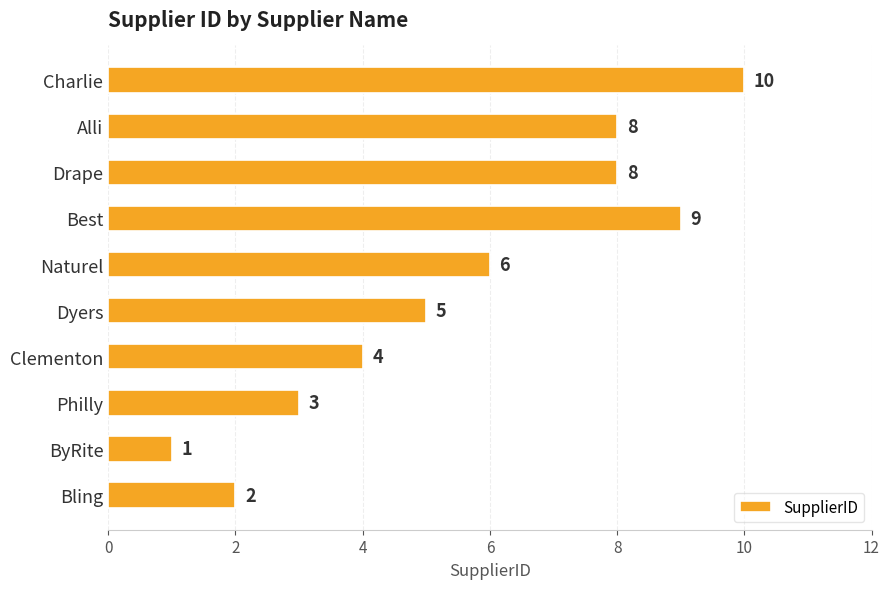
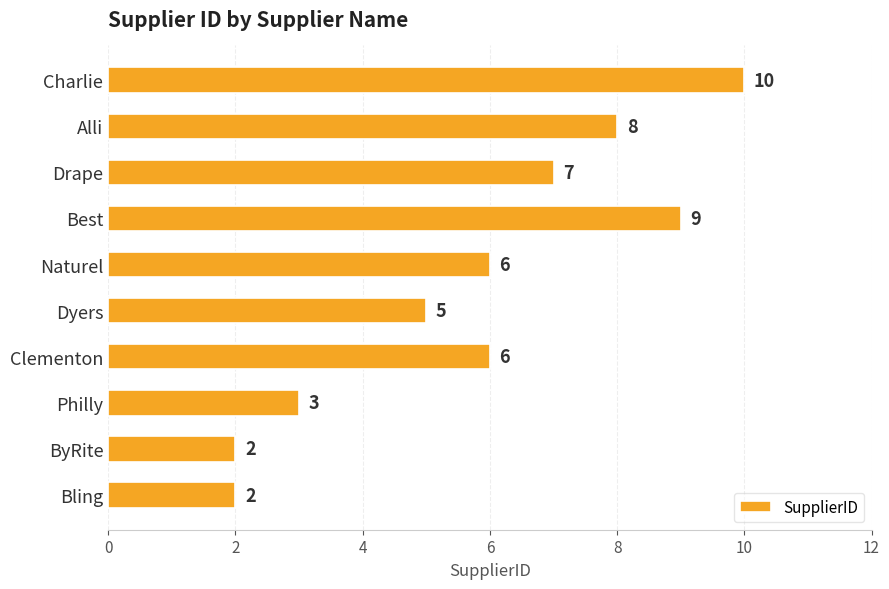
  {
    "Charlie": 10,
    "Alli": 8,
-   "Drape": 8,
+   "Drape": 7,
    "Best": 9,
    "Naturel": 6,
    "Dyers": 5,
-   "Clementon": 4,
+   "Clementon": 6,
    "Philly": 3,
-   "ByRite": 1,
+   "ByRite": 2,
    "Bling": 2
  }
